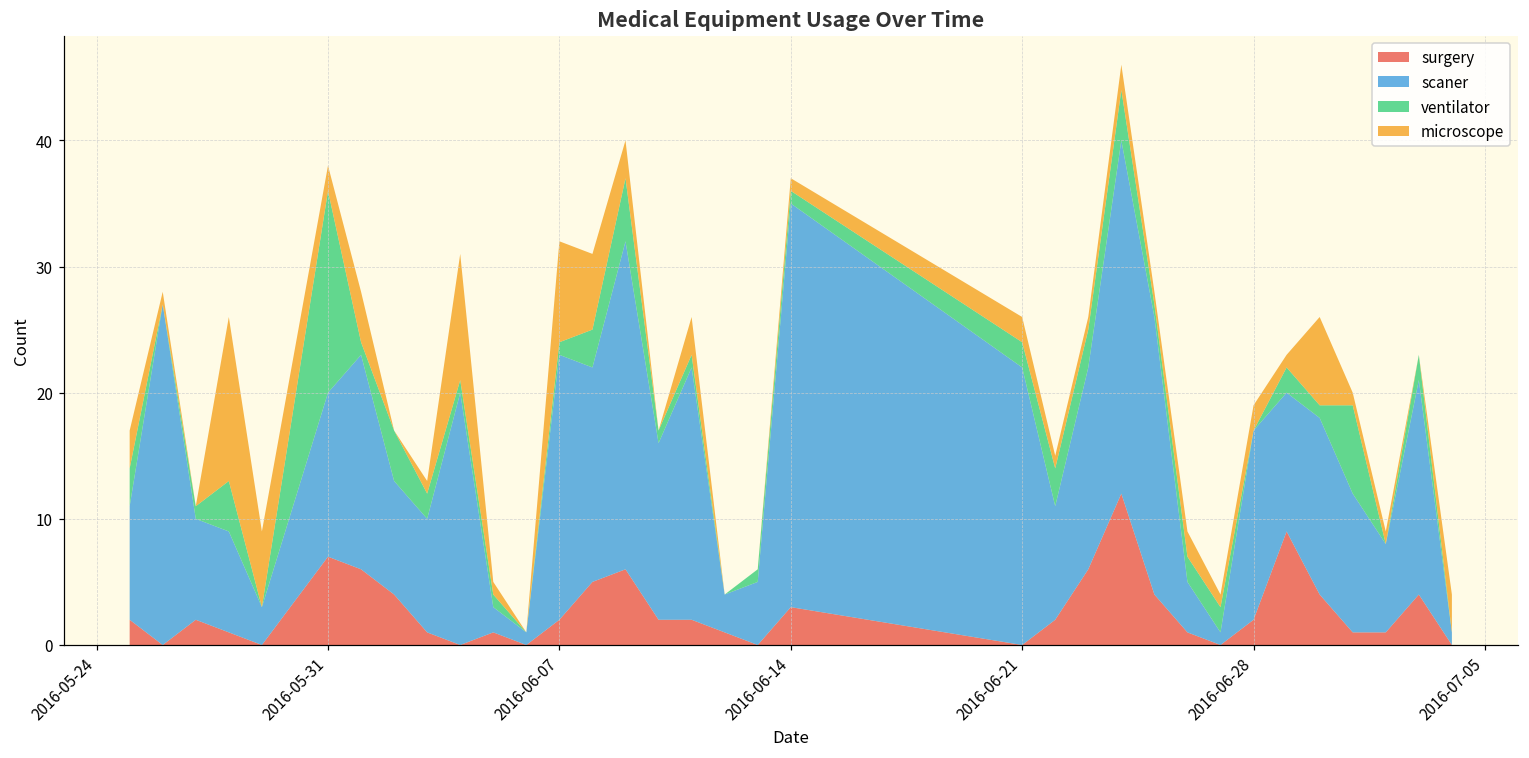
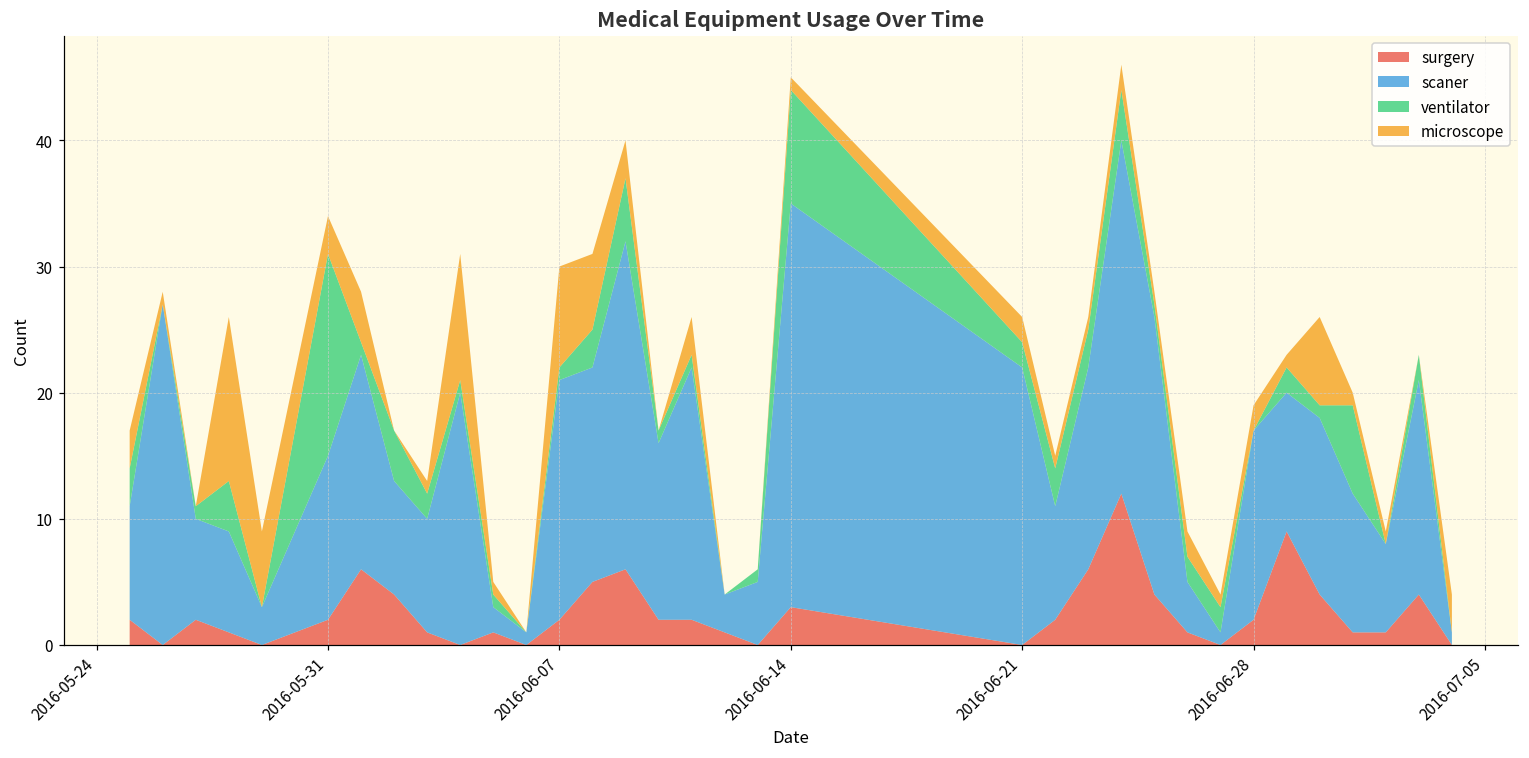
  {
    "surgery": {
-     "2016-05-31": 7,
+     "2016-05-31": 2,
      "2016-06-07": 2,
      "2016-06-14": 3,
      "2016-06-21": 0,
      "2016-06-28": 2
    },
    "scaner": {
      "2016-05-31": 13,
-     "2016-06-07": 21,
+     "2016-06-07": 19,
      "2016-06-14": 32,
      "2016-06-21": 22
    },
    "ventilator": {
      "2016-05-31": 16,
      "2016-06-07": 1,
-     "2016-06-14": 1,
+     "2016-06-14": 9,
      "2016-06-21": 2
    },
    "microscope": {
-     "2016-05-31": 2,
+     "2016-05-31": 3,
      "2016-06-07": 8,
      "2016-06-14": 1,
      "2016-06-21": 2,
      "2016-06-28": 2
    }
  }
